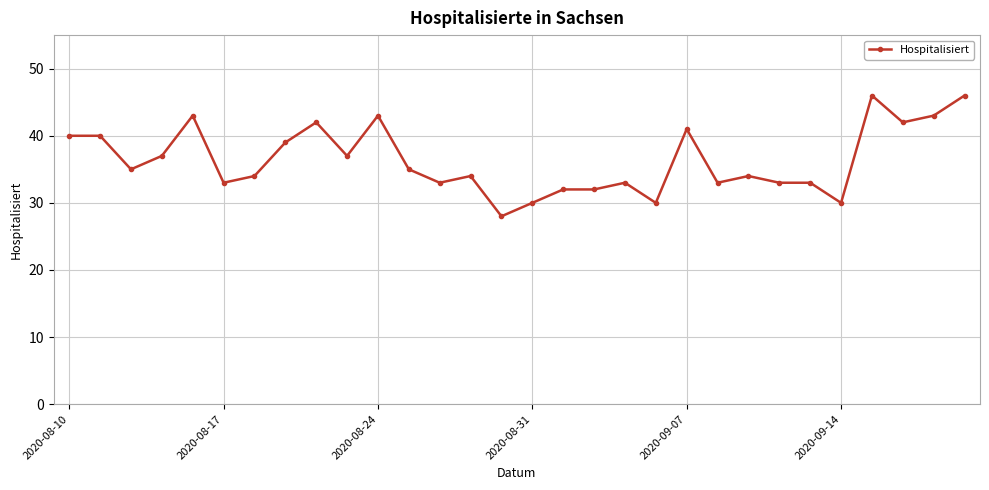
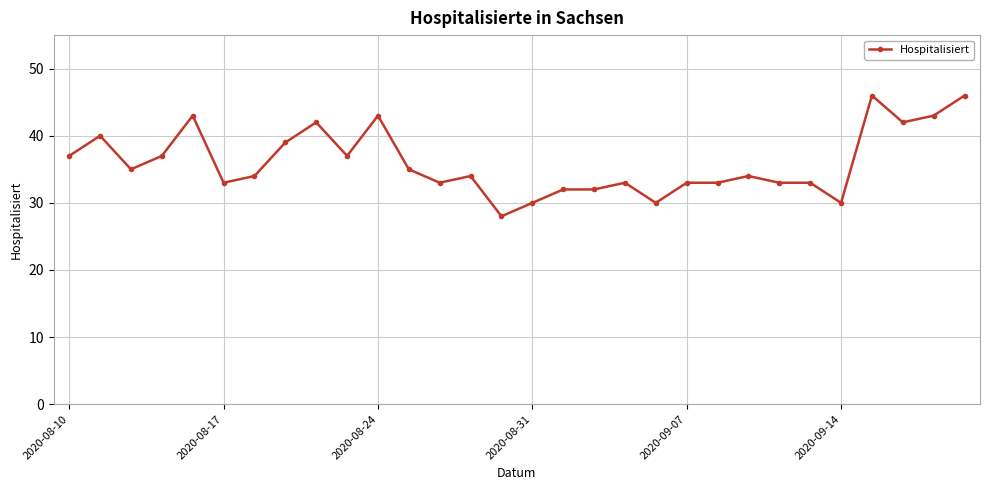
  {
-   "2020-08-10": 40,
+   "2020-08-10": 37,
    "2020-08-17": 33,
    "2020-08-24": 43,
    "2020-08-31": 30,
-   "2020-09-07": 41,
+   "2020-09-07": 33,
    "2020-09-14": 30
  }
